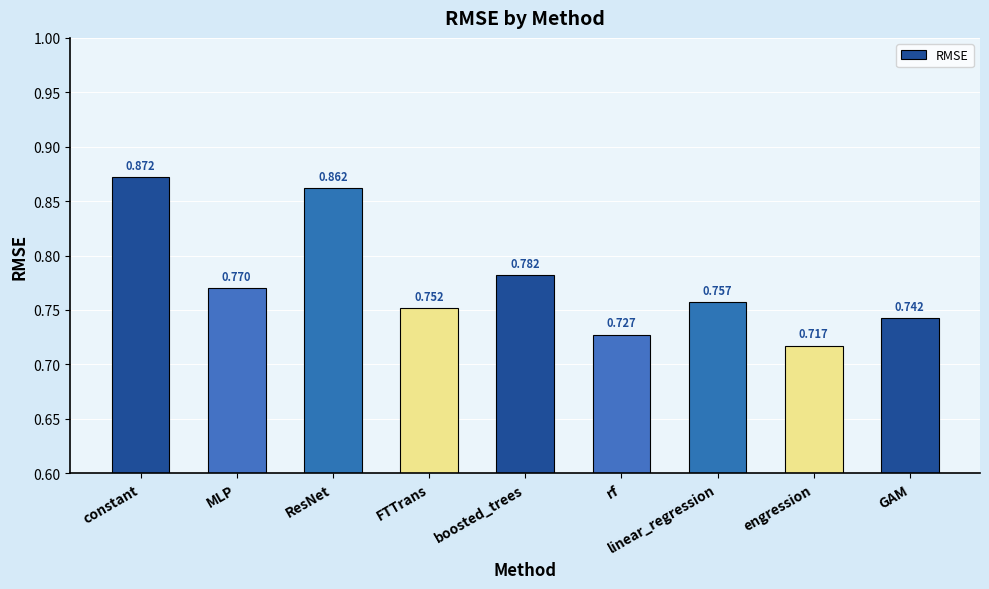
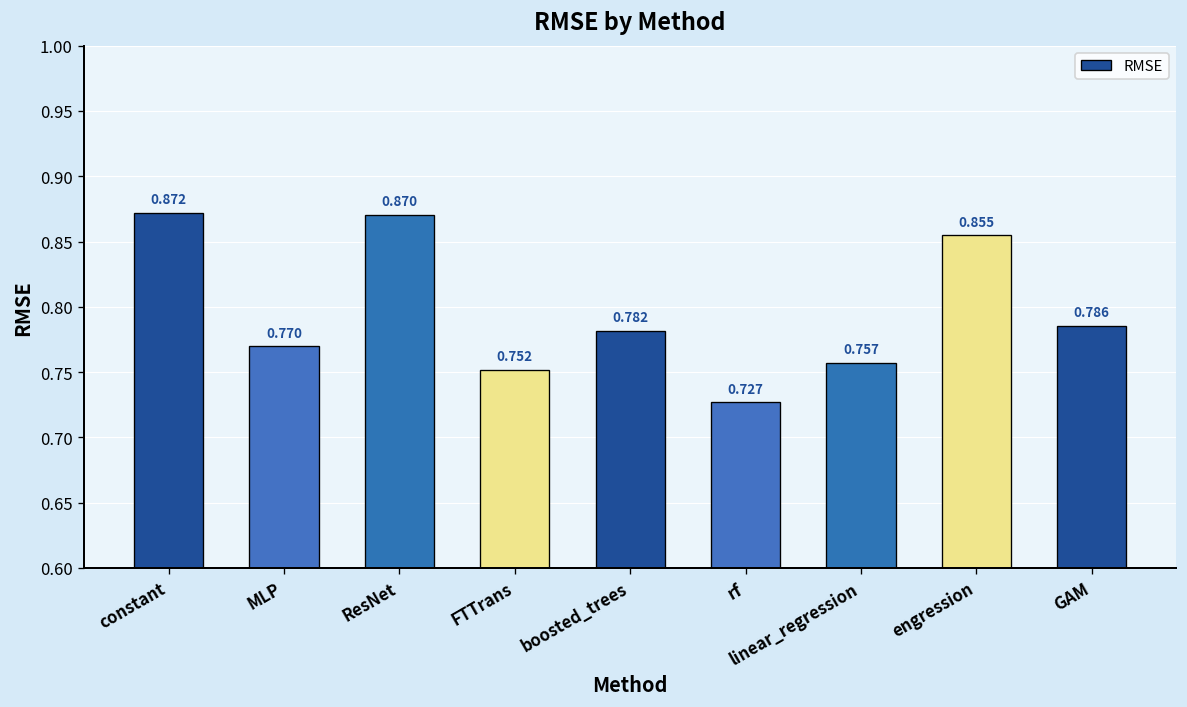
  {
    "constant": 0.872,
    "MLP": 0.770,
-   "ResNet": 0.862,
+   "ResNet": 0.870,
    "FTTrans": 0.752,
    "boosted_trees": 0.782,
    "rf": 0.727,
    "linear_regression": 0.757,
-   "engression": 0.717,
-   "GAM": 0.742
+   "engression": 0.855,
+   "GAM": 0.786
  }
